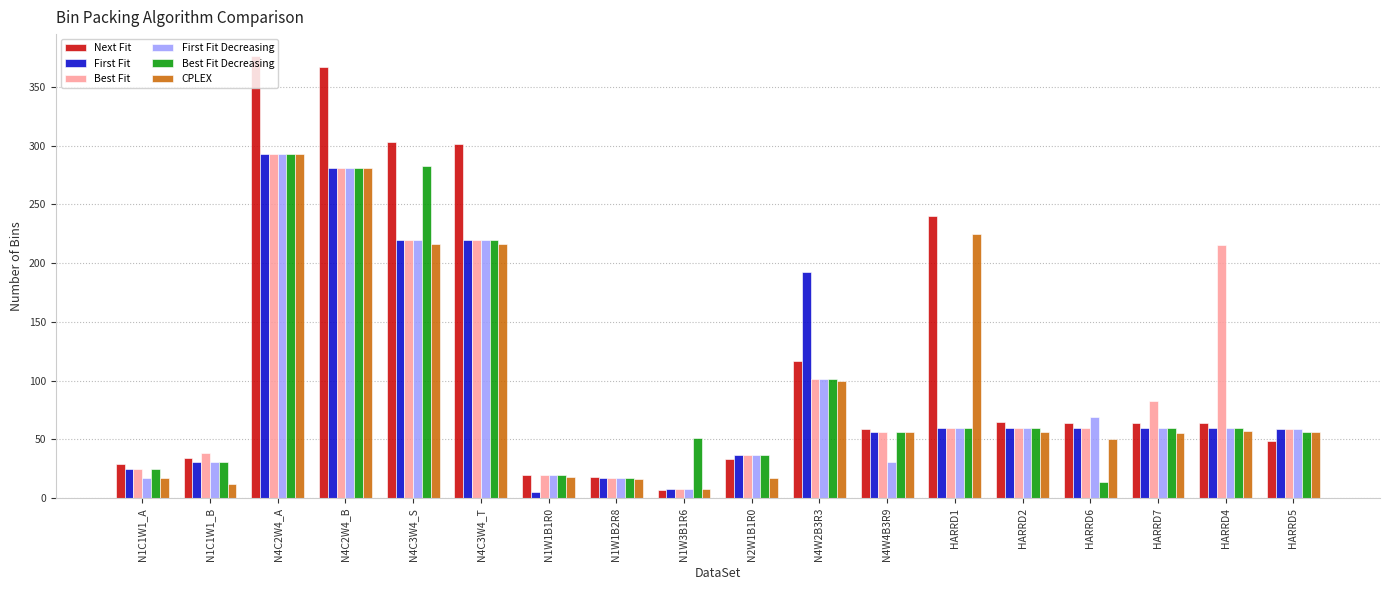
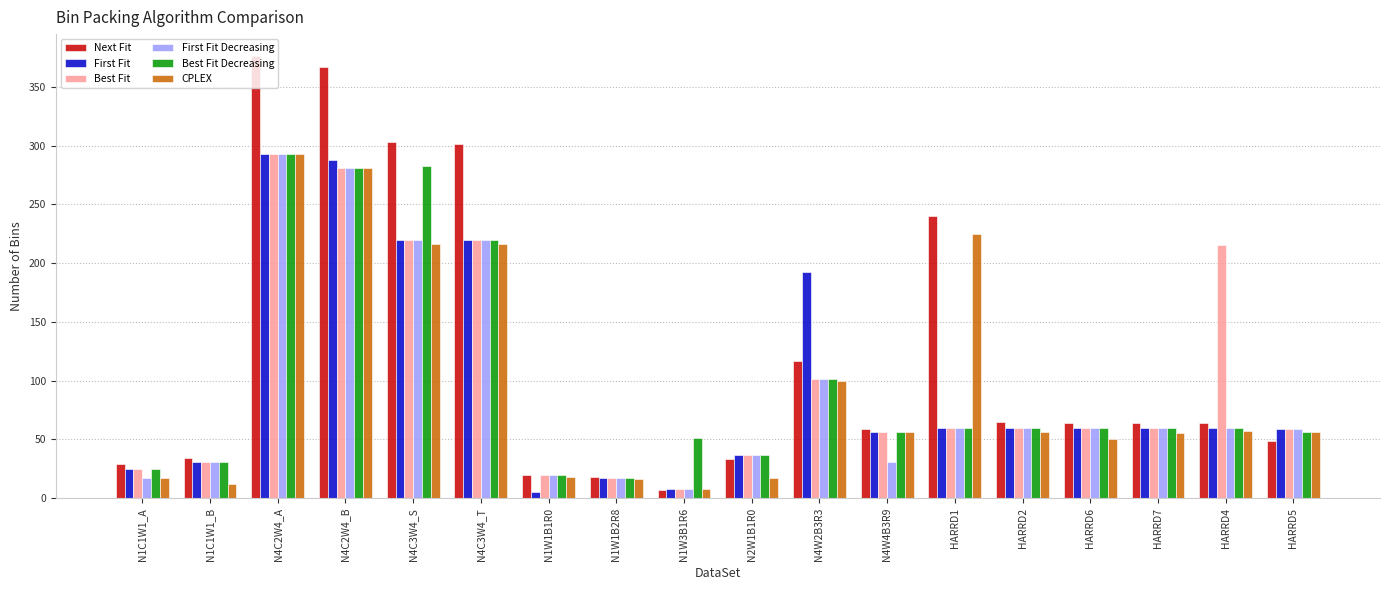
  {
    "Next Fit": {
      "N1C1W1_A": 29,
      "N1C1W1_B": 34,
      "N4C2W4_B": 367,
      "N4C3W4_S": 303,
      "N4C3W4_T": 301,
      "N1W1B1R0": 20,
      "N1W1B2R8": 18,
      "N1W3B1R6": 7,
      "N2W1B1R0": 33,
      "N4W2B3R3": 117,
      "N4W4B3R9": 59,
      "HARRD1": 240,
      "HARRD2": 65,
      "HARRD6": 64,
      "HARRD7": 64,
      "HARRD4": 64,
      "HARRD5": 49
    },
    "First Fit": {
      "N1C1W1_A": 25,
      "N1C1W1_B": 31,
      "N4C2W4_A": 293,
-     "N4C2W4_B": 281,
+     "N4C2W4_B": 288,
      "N4C3W4_S": 220,
      "N4C3W4_T": 220,
      "N1W1B1R0": 5,
      "N1W1B2R8": 17,
      "N1W3B1R6": 8,
      "N2W1B1R0": 37,
      "N4W2B3R3": 192,
      "N4W4B3R9": 56,
      "HARRD1": 60,
      "HARRD2": 60,
      "HARRD6": 60,
      "HARRD7": 60,
      "HARRD4": 60,
      "HARRD5": 59
    },
    "Best Fit": {
      "N1C1W1_A": 25,
-     "N1C1W1_B": 38,
+     "N1C1W1_B": 31,
      "N4C2W4_A": 293,
      "N4C2W4_B": 281,
      "N4C3W4_S": 220,
      "N4C3W4_T": 220,
      "N1W1B1R0": 20,
      "N1W1B2R8": 17,
      "N1W3B1R6": 8,
      "N2W1B1R0": 37,
      "N4W2B3R3": 101,
      "N4W4B3R9": 56,
      "HARRD1": 60,
      "HARRD2": 60,
      "HARRD6": 60,
-     "HARRD7": 83,
+     "HARRD7": 60,
      "HARRD4": 215,
      "HARRD5": 59
    },
    "First Fit Decreasing": {
      "N1C1W1_A": 17,
      "N1C1W1_B": 31,
      "N4C2W4_A": 293,
      "N4C2W4_B": 281,
      "N4C3W4_S": 220,
      "N4C3W4_T": 220,
      "N1W1B1R0": 20,
      "N1W1B2R8": 17,
      "N1W3B1R6": 8,
      "N2W1B1R0": 37,
      "N4W2B3R3": 101,
      "N4W4B3R9": 31,
      "HARRD1": 60,
      "HARRD2": 60,
-     "HARRD6": 69,
+     "HARRD6": 60,
      "HARRD7": 60,
      "HARRD4": 60,
      "HARRD5": 59
    },
    "Best Fit Decreasing": {
      "N1C1W1_A": 25,
      "N1C1W1_B": 31,
      "N4C2W4_A": 293,
      "N4C2W4_B": 281,
      "N4C3W4_S": 283,
      "N4C3W4_T": 220,
      "N1W1B1R0": 20,
      "N1W1B2R8": 17,
      "N1W3B1R6": 51,
      "N2W1B1R0": 37,
      "N4W2B3R3": 101,
      "N4W4B3R9": 56,
      "HARRD1": 60,
      "HARRD2": 60,
-     "HARRD6": 14,
+     "HARRD6": 60,
      "HARRD7": 60,
      "HARRD4": 60,
      "HARRD5": 56
    },
    "CPLEX": {
      "N1C1W1_A": 17,
      "N1C1W1_B": 12,
      "N4C2W4_A": 293,
      "N4C2W4_B": 281,
      "N4C3W4_S": 216,
      "N4C3W4_T": 216,
      "N1W1B1R0": 18,
      "N1W1B2R8": 16,
      "N1W3B1R6": 8,
      "N2W1B1R0": 17,
      "N4W2B3R3": 100,
      "N4W4B3R9": 56,
      "HARRD1": 225,
      "HARRD2": 56,
      "HARRD6": 50,
      "HARRD7": 55,
      "HARRD4": 57,
      "HARRD5": 56
    }
  }
